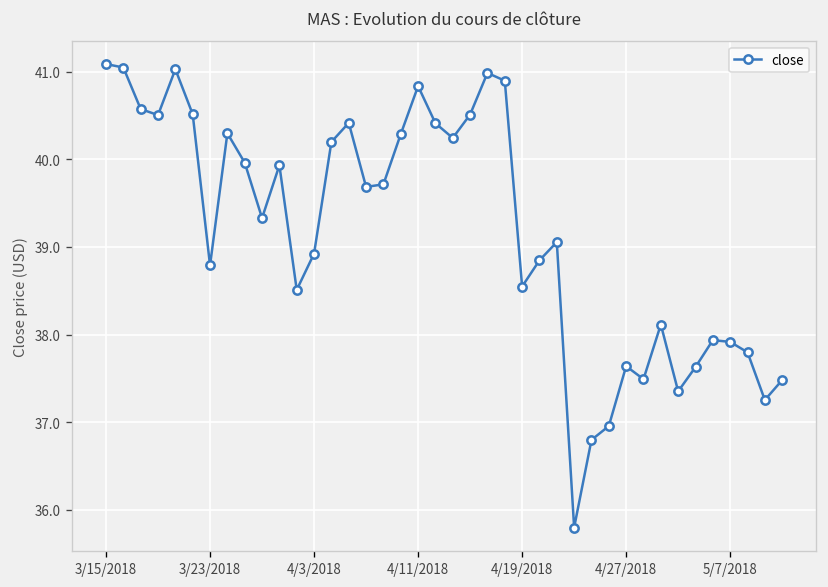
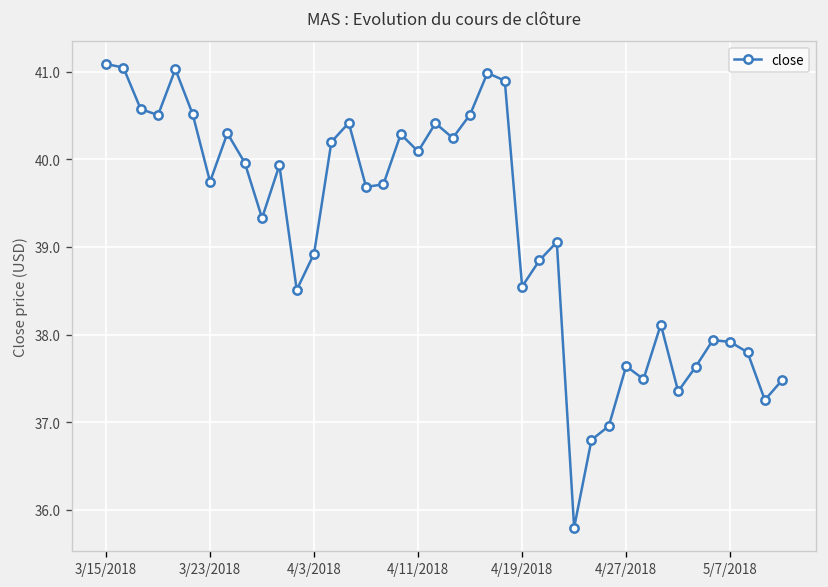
  {
    "3/15/2018": 41.1,
-   "3/23/2018": 38.8,
+   "3/23/2018": 39.7,
    "4/3/2018": 38.9,
-   "4/11/2018": 40.8,
+   "4/11/2018": 40.1,
    "4/19/2018": 38.5,
    "4/27/2018": 37.6,
    "5/7/2018": 37.9
  }
